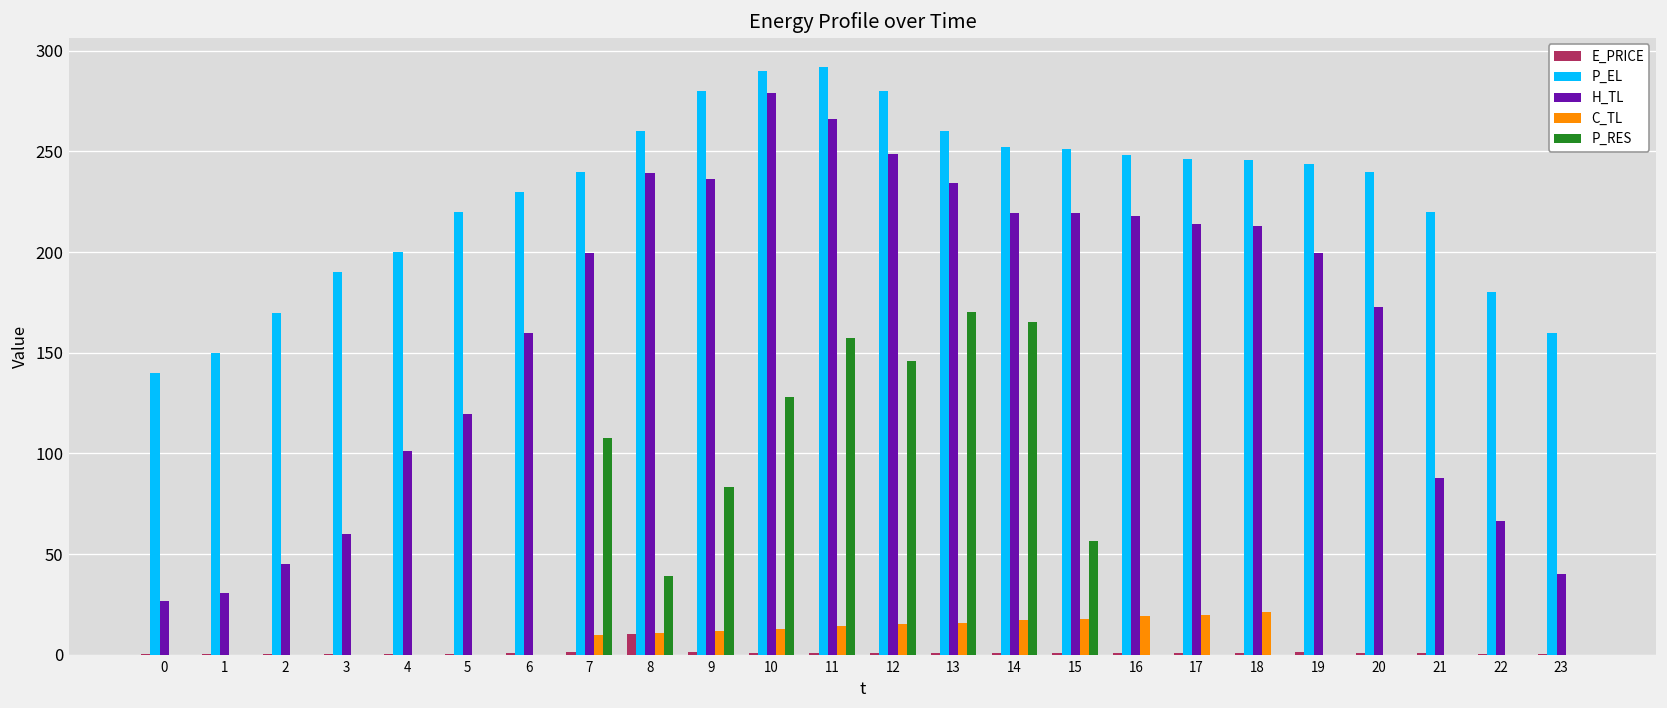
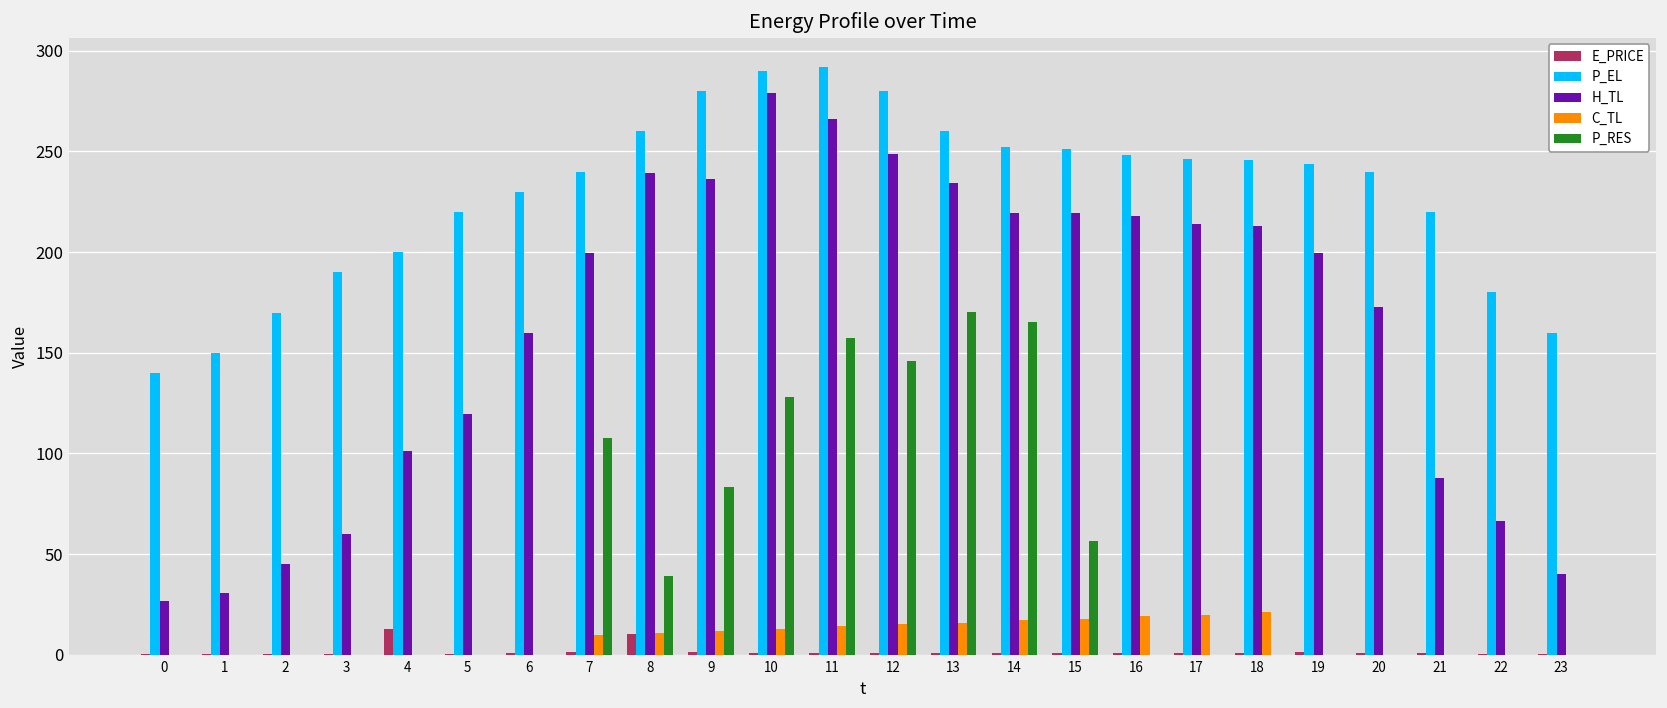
  {
    "E_PRICE": {
-     "4": 0,
+     "4": 13,
      "8": 10
    },
    "P_EL": {
      "0": 140,
      "1": 150,
      "2": 170,
      "3": 190,
      "4": 200,
      "5": 220,
      "6": 230,
      "7": 240,
      "8": 260,
      "9": 280,
      "10": 290,
      "11": 292,
      "12": 280,
      "13": 260,
      "14": 252,
      "15": 251,
      "16": 248,
      "17": 246,
      "18": 246,
      "19": 244,
      "20": 240,
      "21": 220,
      "22": 180,
      "23": 160
    },
    "H_TL": {
      "0": 27,
      "1": 31,
      "2": 45,
      "3": 60,
      "4": 101,
      "5": 120,
      "6": 160,
      "7": 200,
      "8": 239,
      "9": 236,
      "10": 279,
      "11": 266,
      "12": 249,
      "13": 234,
      "14": 219,
      "15": 220,
      "16": 218,
      "17": 214,
      "18": 213,
      "19": 200,
      "20": 173,
      "21": 88,
      "22": 67,
      "23": 40
    },
    "C_TL": {
      "0": 0,
      "1": 0,
      "2": 0,
      "3": 0,
      "4": 0,
      "5": 0,
      "6": 0,
      "7": 10,
      "8": 11,
      "9": 12,
      "10": 13,
      "11": 14,
      "12": 15,
      "13": 16,
      "14": 17,
      "15": 18,
      "16": 19,
      "17": 20,
      "18": 21,
      "19": 0,
      "20": 0,
      "21": 0,
      "22": 0,
      "23": 0
    },
    "P_RES": {
      "0": 0,
      "1": 0,
      "2": 0,
      "3": 0,
      "4": 0,
      "5": 0,
      "6": 0,
      "7": 108,
      "8": 39,
      "9": 83,
      "10": 128,
      "11": 157,
      "12": 146,
      "13": 170,
      "14": 166,
      "15": 57,
      "16": 0,
      "17": 0,
      "18": 0,
      "19": 0,
      "20": 0,
      "21": 0,
      "22": 0,
      "23": 0
    }
  }
